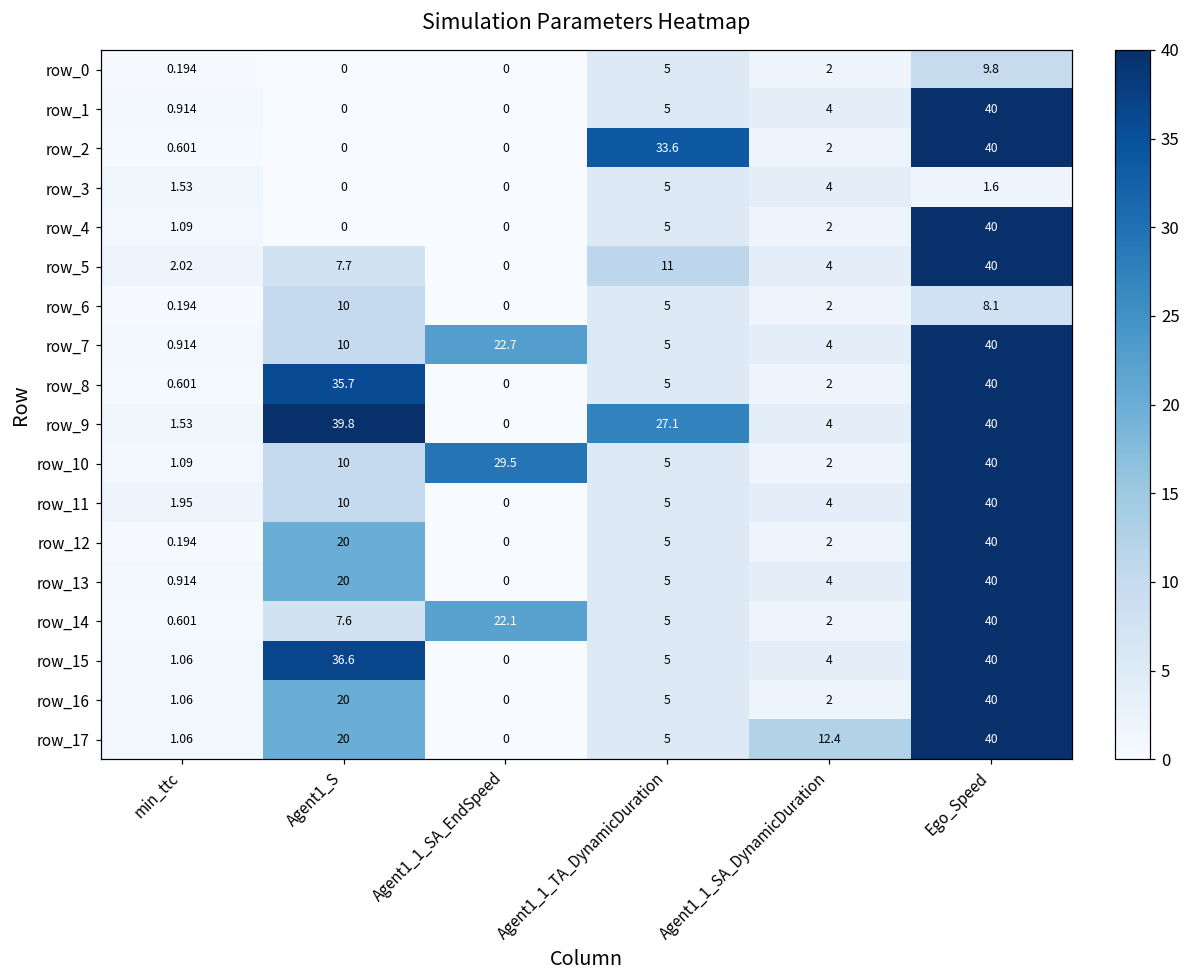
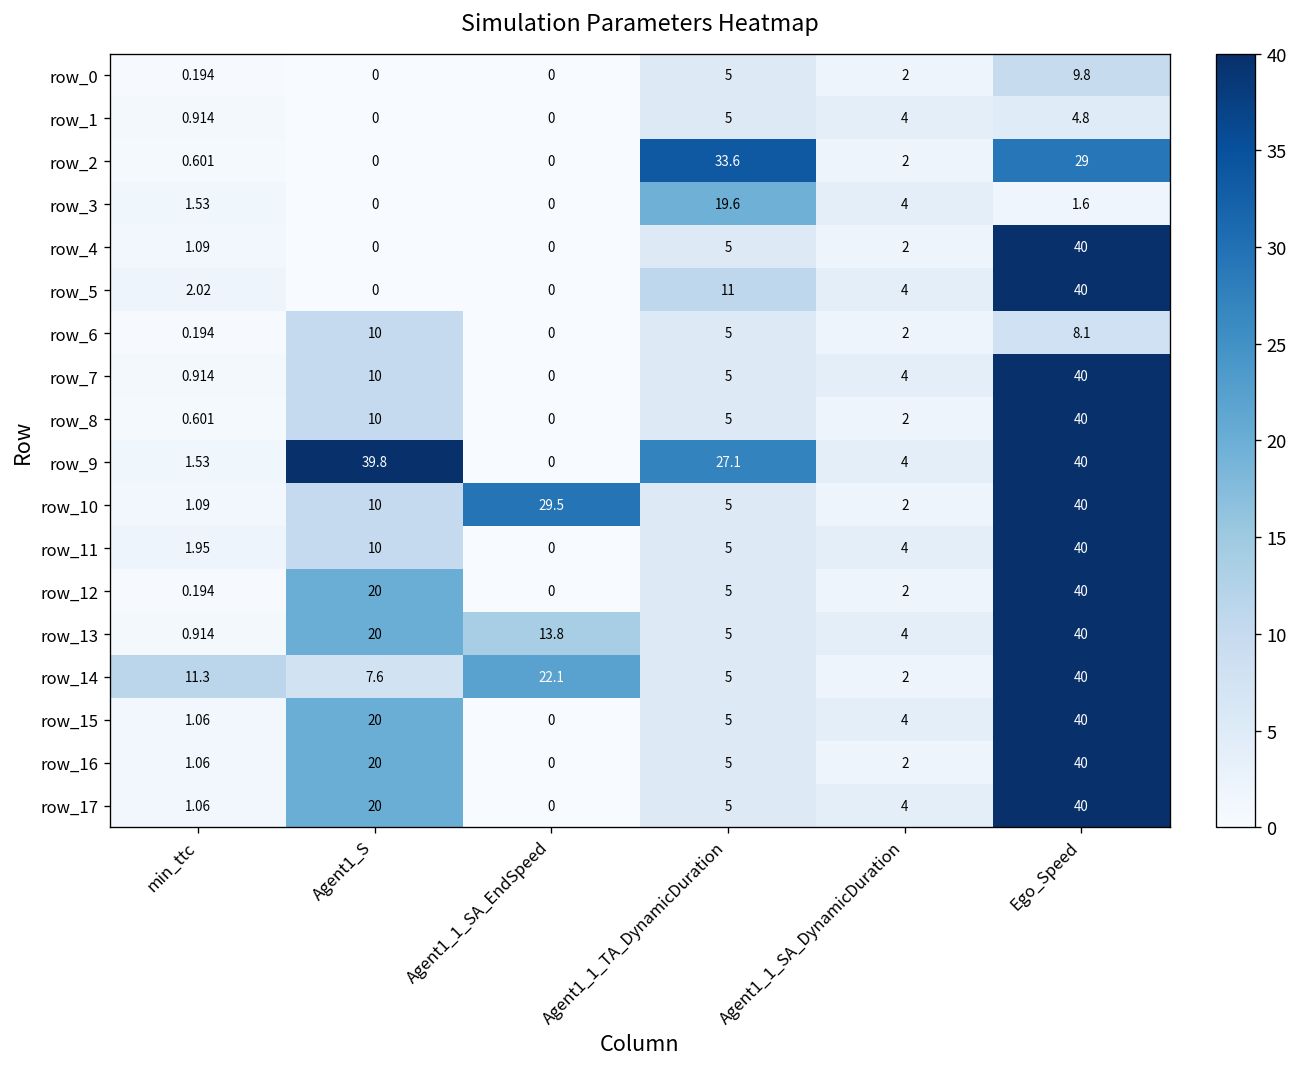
  {
    "row_0": {
      "min_ttc": 0.194,
      "Agent1_S": 0,
      "Agent1_1_SA_EndSpeed": 0,
      "Agent1_1_TA_DynamicDuration": 5,
      "Agent1_1_SA_DynamicDuration": 2,
      "Ego_Speed": 9.8
    },
    "row_1": {
      "min_ttc": 0.914,
      "Agent1_S": 0,
      "Agent1_1_SA_EndSpeed": 0,
      "Agent1_1_TA_DynamicDuration": 5,
      "Agent1_1_SA_DynamicDuration": 4,
-     "Ego_Speed": 40
+     "Ego_Speed": 4.8
    },
    "row_2": {
      "min_ttc": 0.601,
      "Agent1_S": 0,
      "Agent1_1_SA_EndSpeed": 0,
      "Agent1_1_TA_DynamicDuration": 33.6,
      "Agent1_1_SA_DynamicDuration": 2,
-     "Ego_Speed": 40
+     "Ego_Speed": 29
    },
    "row_3": {
      "min_ttc": 1.53,
      "Agent1_S": 0,
      "Agent1_1_SA_EndSpeed": 0,
-     "Agent1_1_TA_DynamicDuration": 5,
+     "Agent1_1_TA_DynamicDuration": 19.6,
      "Agent1_1_SA_DynamicDuration": 4,
      "Ego_Speed": 1.6
    },
    "row_4": {
      "min_ttc": 1.09,
      "Agent1_S": 0,
      "Agent1_1_SA_EndSpeed": 0,
      "Agent1_1_TA_DynamicDuration": 5,
      "Agent1_1_SA_DynamicDuration": 2,
      "Ego_Speed": 40
    },
    "row_5": {
      "min_ttc": 2.02,
-     "Agent1_S": 7.7,
+     "Agent1_S": 0,
      "Agent1_1_SA_EndSpeed": 0,
      "Agent1_1_TA_DynamicDuration": 11,
      "Agent1_1_SA_DynamicDuration": 4,
      "Ego_Speed": 40
    },
    "row_6": {
      "min_ttc": 0.194,
      "Agent1_S": 10,
      "Agent1_1_SA_EndSpeed": 0,
      "Agent1_1_TA_DynamicDuration": 5,
      "Agent1_1_SA_DynamicDuration": 2,
      "Ego_Speed": 8.1
    },
    "row_7": {
      "min_ttc": 0.914,
      "Agent1_S": 10,
-     "Agent1_1_SA_EndSpeed": 22.7,
+     "Agent1_1_SA_EndSpeed": 0,
      "Agent1_1_TA_DynamicDuration": 5,
      "Agent1_1_SA_DynamicDuration": 4,
      "Ego_Speed": 40
    },
    "row_8": {
      "min_ttc": 0.601,
-     "Agent1_S": 35.7,
+     "Agent1_S": 10,
      "Agent1_1_SA_EndSpeed": 0,
      "Agent1_1_TA_DynamicDuration": 5,
      "Agent1_1_SA_DynamicDuration": 2,
      "Ego_Speed": 40
    },
    "row_9": {
      "min_ttc": 1.53,
      "Agent1_S": 39.8,
      "Agent1_1_SA_EndSpeed": 0,
      "Agent1_1_TA_DynamicDuration": 27.1,
      "Agent1_1_SA_DynamicDuration": 4,
      "Ego_Speed": 40
    },
    "row_10": {
      "min_ttc": 1.09,
      "Agent1_S": 10,
      "Agent1_1_SA_EndSpeed": 29.5,
      "Agent1_1_TA_DynamicDuration": 5,
      "Agent1_1_SA_DynamicDuration": 2,
      "Ego_Speed": 40
    },
    "row_11": {
      "min_ttc": 1.95,
      "Agent1_S": 10,
      "Agent1_1_SA_EndSpeed": 0,
      "Agent1_1_TA_DynamicDuration": 5,
      "Agent1_1_SA_DynamicDuration": 4,
      "Ego_Speed": 40
    },
    "row_12": {
      "min_ttc": 0.194,
      "Agent1_S": 20,
      "Agent1_1_SA_EndSpeed": 0,
      "Agent1_1_TA_DynamicDuration": 5,
      "Agent1_1_SA_DynamicDuration": 2,
      "Ego_Speed": 40
    },
    "row_13": {
      "min_ttc": 0.914,
      "Agent1_S": 20,
-     "Agent1_1_SA_EndSpeed": 0,
+     "Agent1_1_SA_EndSpeed": 13.8,
      "Agent1_1_TA_DynamicDuration": 5,
      "Agent1_1_SA_DynamicDuration": 4,
      "Ego_Speed": 40
    },
    "row_14": {
-     "min_ttc": 0.601,
+     "min_ttc": 11.3,
      "Agent1_S": 7.6,
      "Agent1_1_SA_EndSpeed": 22.1,
      "Agent1_1_TA_DynamicDuration": 5,
      "Agent1_1_SA_DynamicDuration": 2,
      "Ego_Speed": 40
    },
    "row_15": {
      "min_ttc": 1.06,
-     "Agent1_S": 36.6,
+     "Agent1_S": 20,
      "Agent1_1_SA_EndSpeed": 0,
      "Agent1_1_TA_DynamicDuration": 5,
      "Agent1_1_SA_DynamicDuration": 4,
      "Ego_Speed": 40
    },
    "row_16": {
      "min_ttc": 1.06,
      "Agent1_S": 20,
      "Agent1_1_SA_EndSpeed": 0,
      "Agent1_1_TA_DynamicDuration": 5,
      "Agent1_1_SA_DynamicDuration": 2,
      "Ego_Speed": 40
    },
    "row_17": {
      "min_ttc": 1.06,
      "Agent1_S": 20,
      "Agent1_1_SA_EndSpeed": 0,
      "Agent1_1_TA_DynamicDuration": 5,
-     "Agent1_1_SA_DynamicDuration": 12.4,
+     "Agent1_1_SA_DynamicDuration": 4,
      "Ego_Speed": 40
    }
  }
